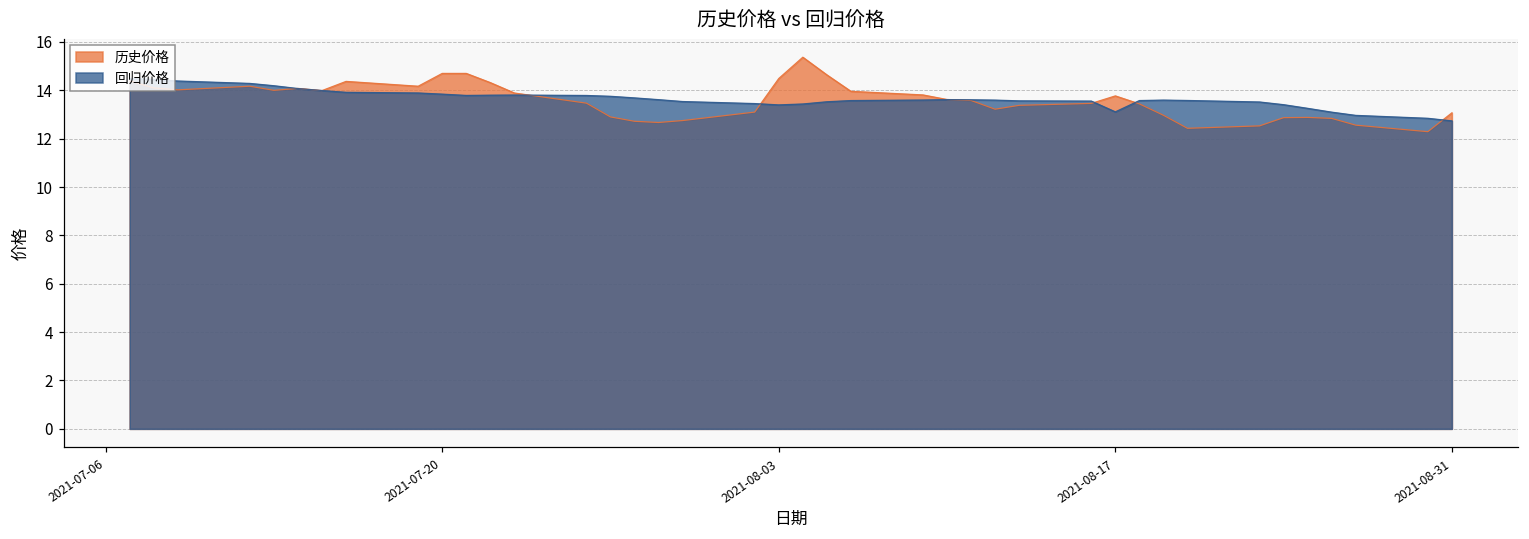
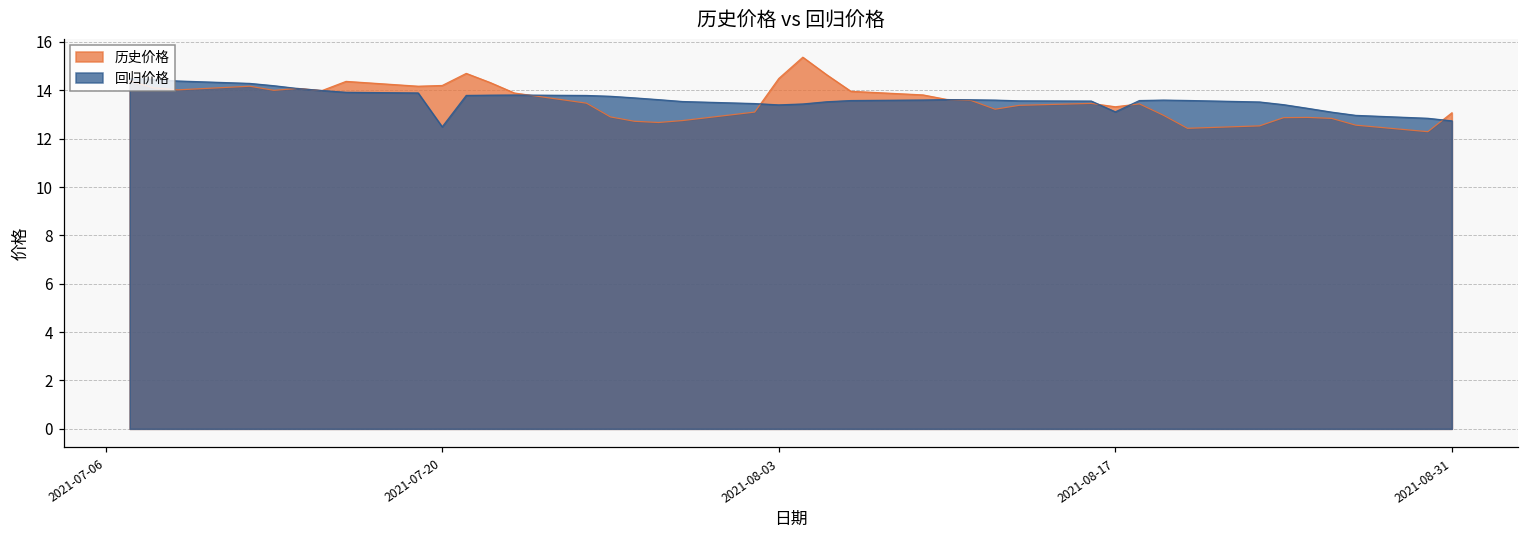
  {
    "历史价格": {
-     "2021-07-20": 14.7,
+     "2021-07-20": 14.2,
      "2021-08-03": 14.5,
-     "2021-08-17": 13.8,
+     "2021-08-17": 13.3,
      "2021-08-31": 13.1
    },
    "回归价格": {
-     "2021-07-20": 13.8,
+     "2021-07-20": 12.5,
      "2021-08-03": 13.4,
      "2021-08-17": 13.1,
      "2021-08-31": 12.7
    }
  }
